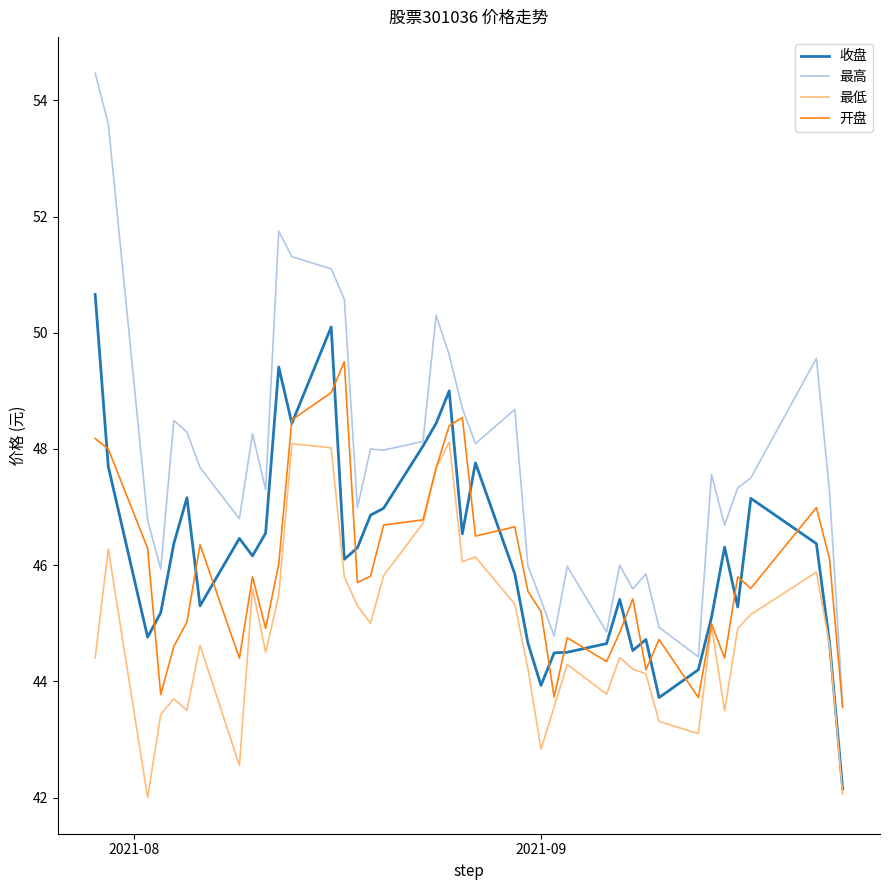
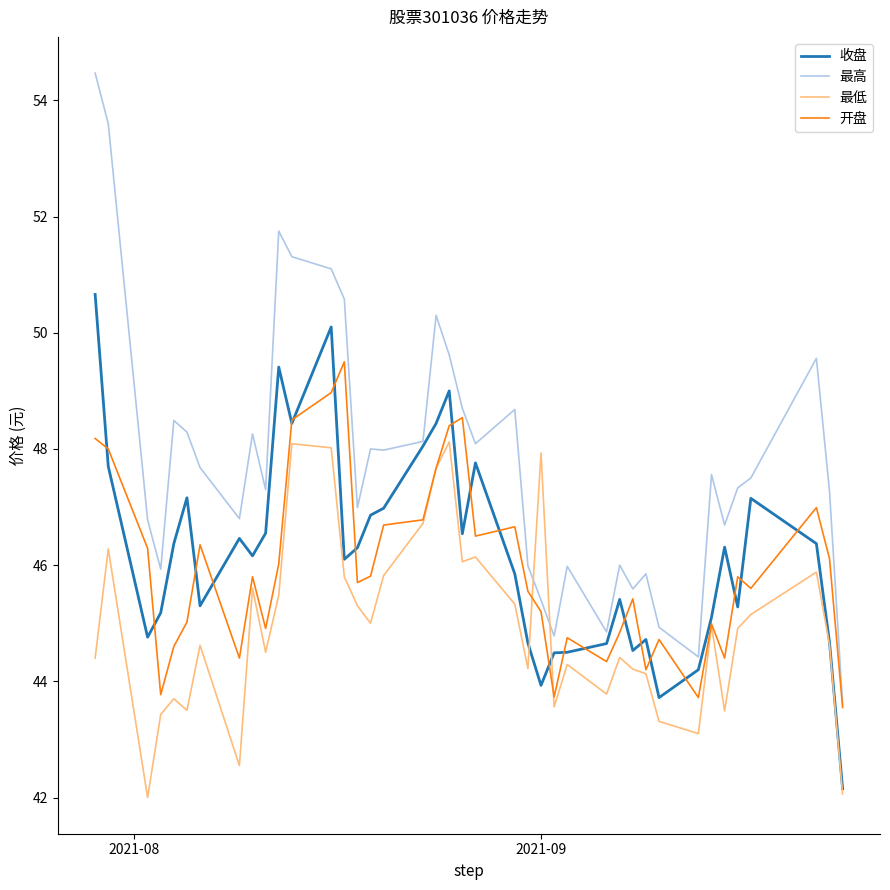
  {
    "收盘": {
      "2021-09": 43.9
    },
    "最高": {
      "2021-09": 45.4
    },
    "最低": {
-     "2021-09": 42.8
+     "2021-09": 47.9
    },
    "开盘": {
      "2021-09": 45.2
    }
  }
